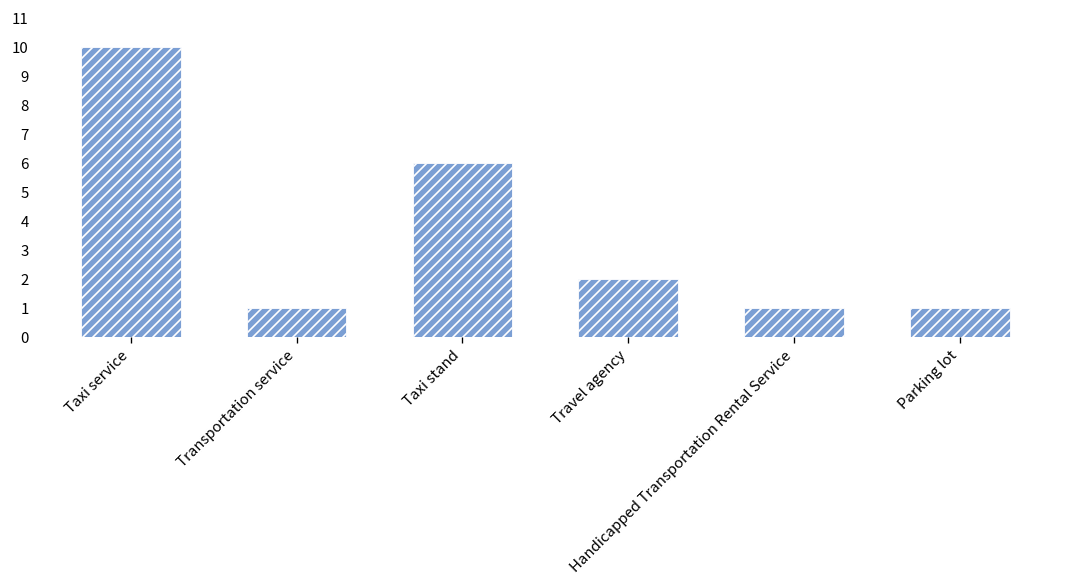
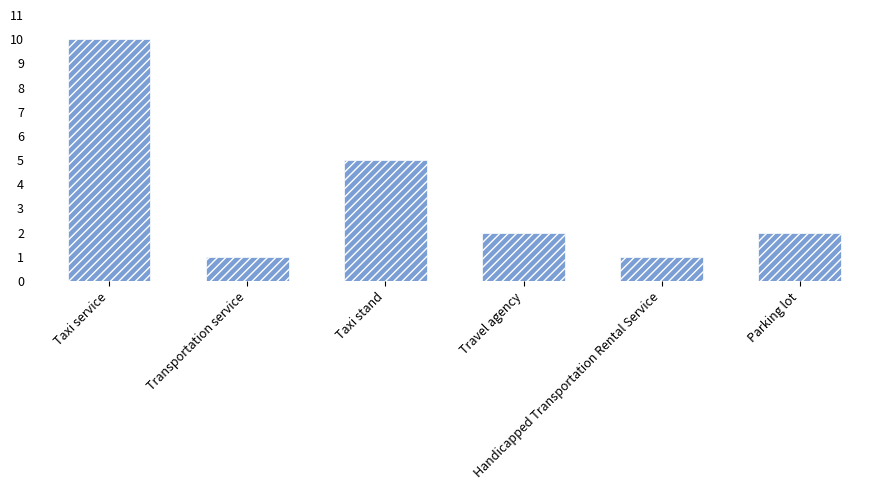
  {
    "Taxi service": 10,
    "Transportation service": 1,
-   "Taxi stand": 6,
+   "Taxi stand": 5,
    "Travel agency": 2,
    "Handicapped Transportation Rental Service": 1,
-   "Parking lot": 1
+   "Parking lot": 2
  }
